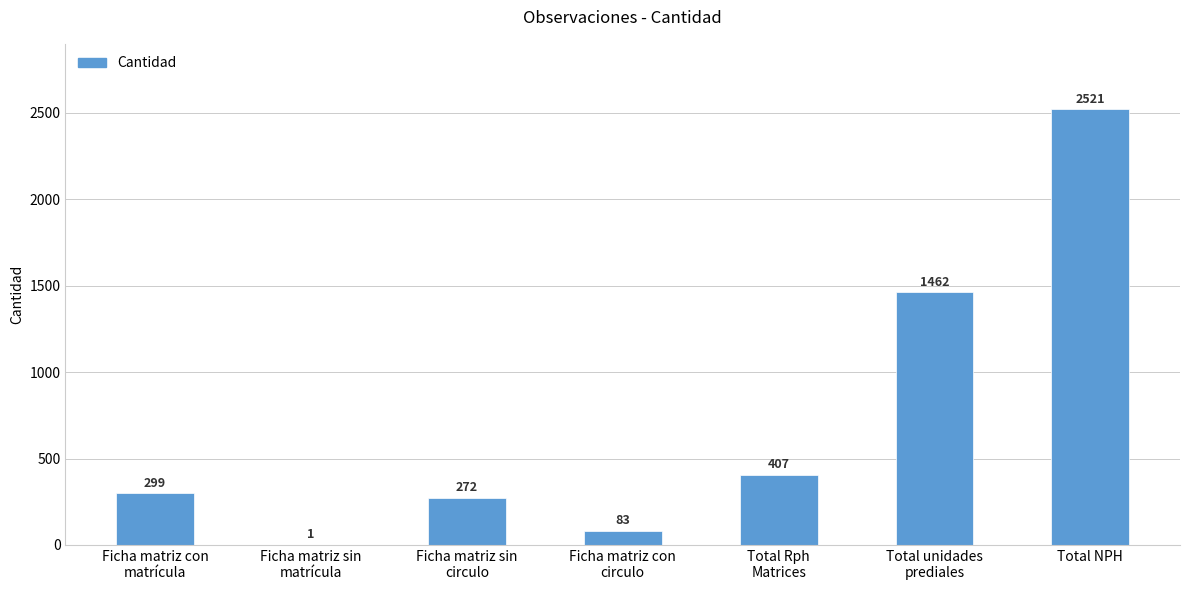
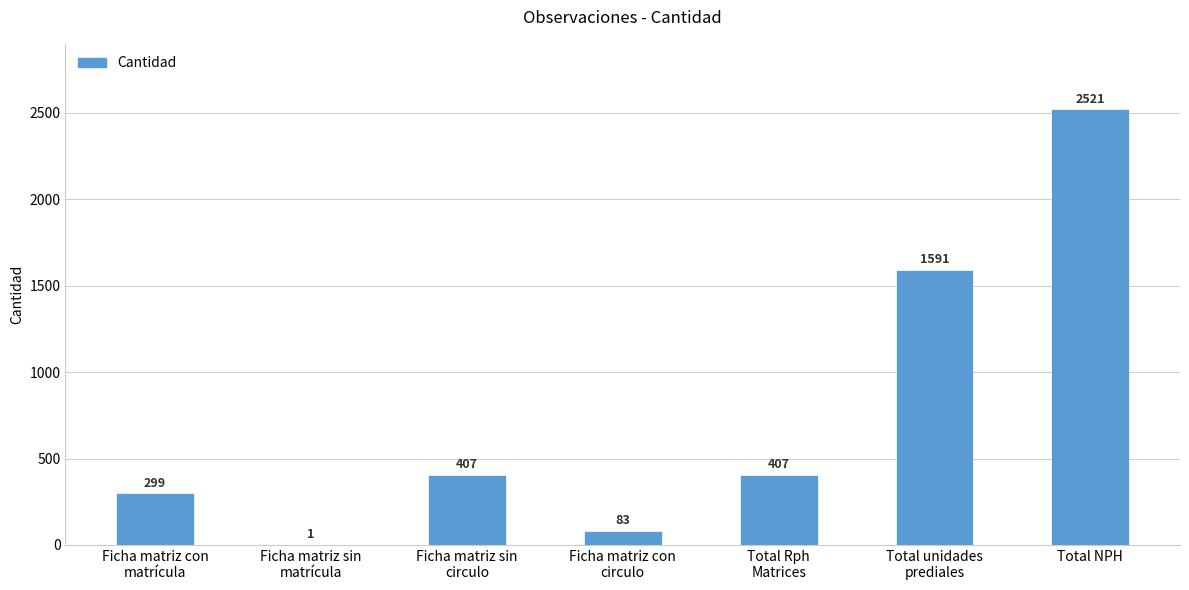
  {
    "Ficha matriz con matrícula": 299,
    "Ficha matriz sin matrícula": 1,
-   "Ficha matriz sin circulo": 272,
+   "Ficha matriz sin circulo": 407,
    "Ficha matriz con circulo": 83,
    "Total Rph Matrices": 407,
-   "Total unidades prediales": 1462,
+   "Total unidades prediales": 1591,
    "Total NPH": 2521
  }
